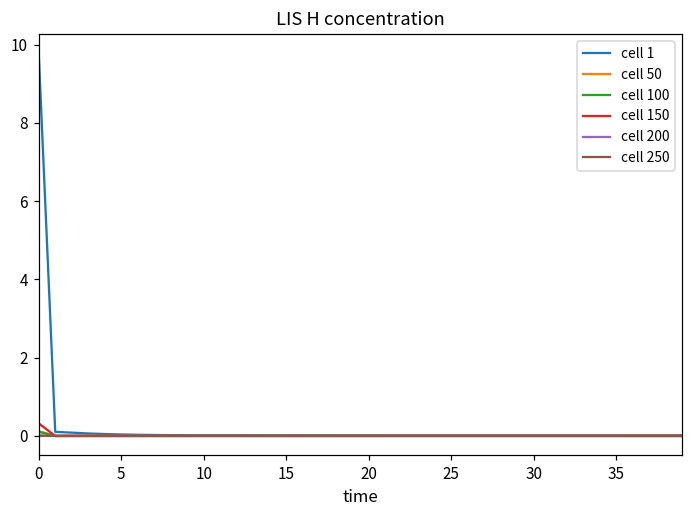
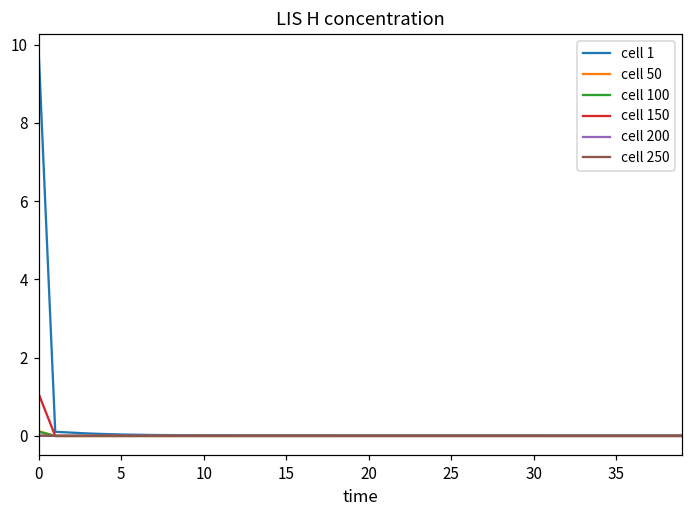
  {
    "cell 1": {
      "0": 9.8
    },
    "cell 150": {
-     "0": 0.3
+     "0": 1.1
    },
    "cell 250": {
      "0": 0.0
    }
  }
